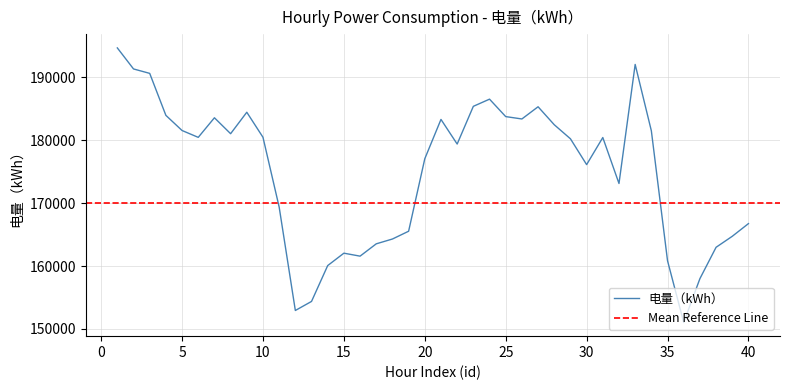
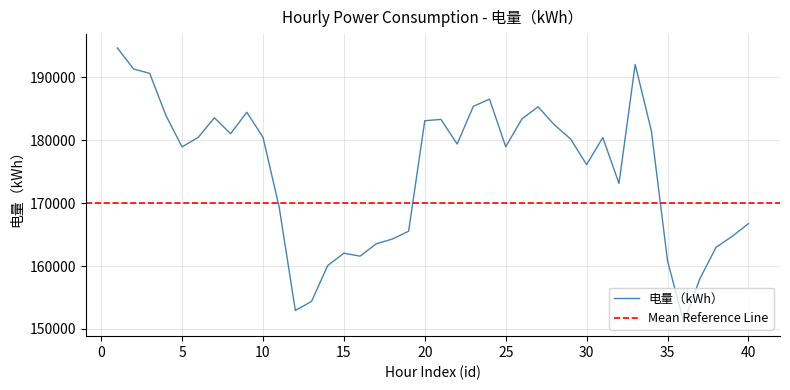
  {
-   "5": 182000,
+   "5": 179000,
    "10": 180000,
    "15": 162000,
-   "20": 177000,
-   "25": 184000,
+   "20": 183000,
+   "25": 179000,
    "30": 176000,
    "35": 161000,
    "40": 167000
  }
